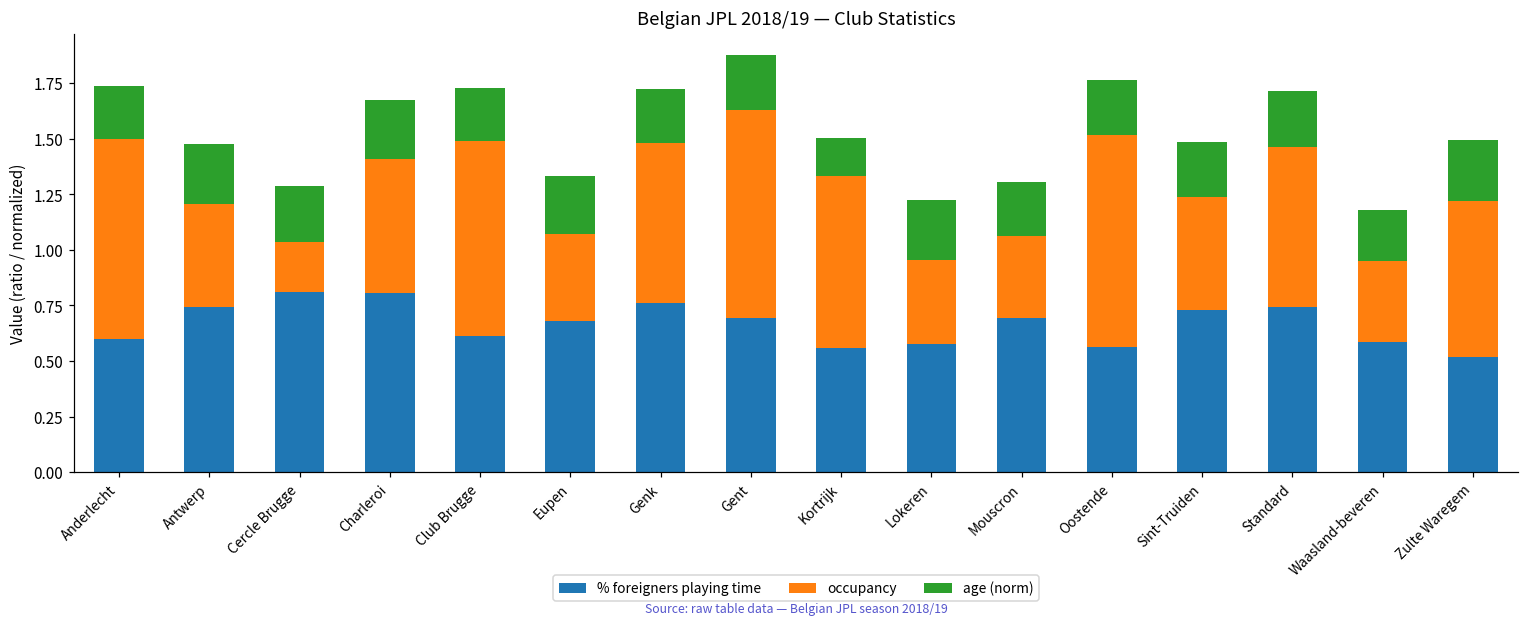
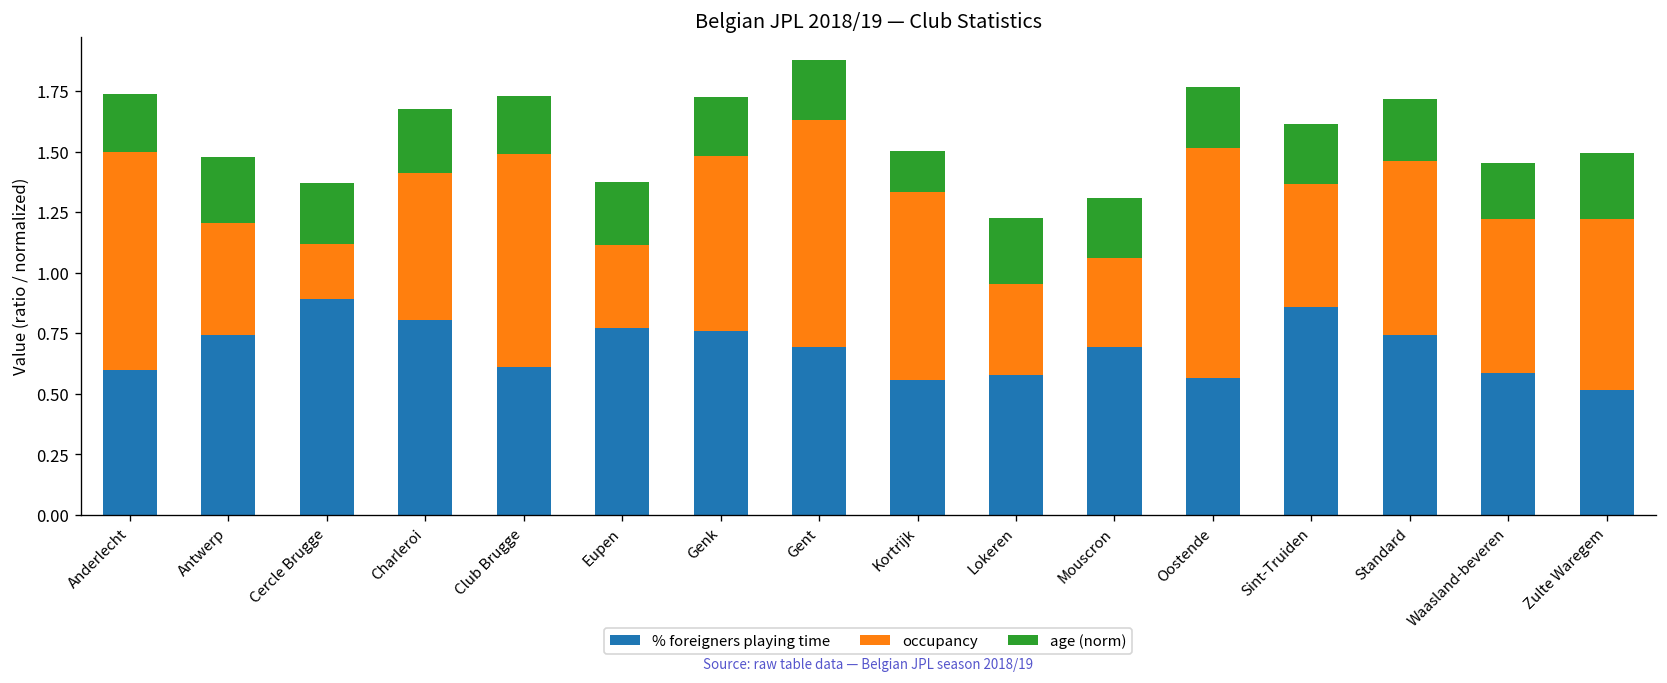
  {
    "% foreigners playing time": {
      "Anderlecht": 0.60,
      "Antwerp": 0.75,
-     "Cercle Brugge": 0.81,
+     "Cercle Brugge": 0.89,
      "Charleroi": 0.81,
      "Club Brugge": 0.61,
-     "Eupen": 0.68,
+     "Eupen": 0.77,
      "Genk": 0.76,
      "Gent": 0.69,
      "Kortrijk": 0.56,
      "Lokeren": 0.58,
      "Mouscron": 0.69,
      "Oostende": 0.57,
-     "Sint-Truiden": 0.73,
+     "Sint-Truiden": 0.86,
      "Standard": 0.74,
      "Waasland-beveren": 0.59,
      "Zulte Waregem": 0.52
    },
    "occupancy": {
      "Anderlecht": 0.90,
      "Antwerp": 0.46,
      "Cercle Brugge": 0.23,
      "Charleroi": 0.61,
      "Club Brugge": 0.88,
-     "Eupen": 0.39,
+     "Eupen": 0.35,
      "Genk": 0.72,
      "Gent": 0.94,
      "Kortrijk": 0.77,
      "Lokeren": 0.38,
      "Mouscron": 0.37,
      "Oostende": 0.95,
      "Sint-Truiden": 0.51,
      "Standard": 0.72,
-     "Waasland-beveren": 0.36,
+     "Waasland-beveren": 0.64,
      "Zulte Waregem": 0.70
    },
    "age (norm)": {
      "Anderlecht": 0.24,
      "Antwerp": 0.27,
      "Cercle Brugge": 0.25,
      "Charleroi": 0.27,
      "Club Brugge": 0.24,
      "Eupen": 0.26,
      "Genk": 0.24,
      "Gent": 0.25,
      "Kortrijk": 0.17,
      "Lokeren": 0.27,
      "Mouscron": 0.25,
      "Oostende": 0.25,
      "Sint-Truiden": 0.25,
      "Standard": 0.25,
      "Waasland-beveren": 0.23,
      "Zulte Waregem": 0.28
    }
  }
